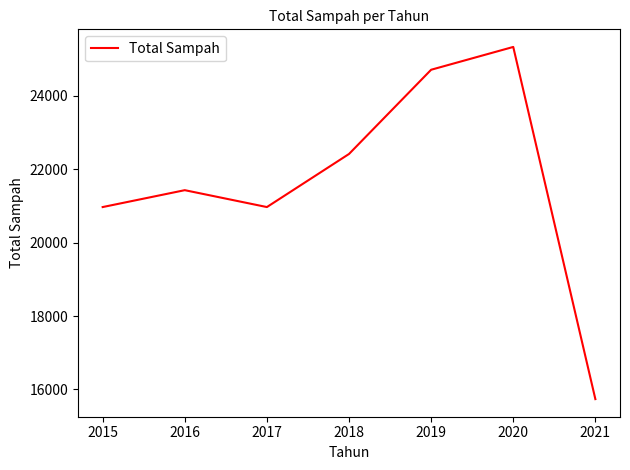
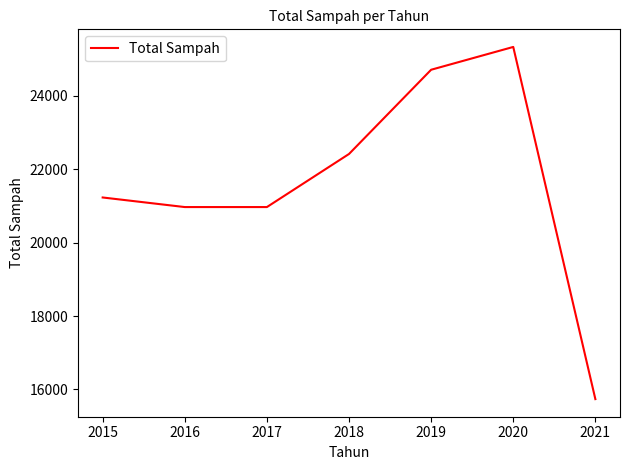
  {
-   "2015": 21000,
-   "2016": 21400,
+   "2015": 21200,
+   "2016": 21000,
    "2017": 21000,
    "2018": 22400,
    "2019": 24700,
    "2020": 25300,
    "2021": 15700
  }
